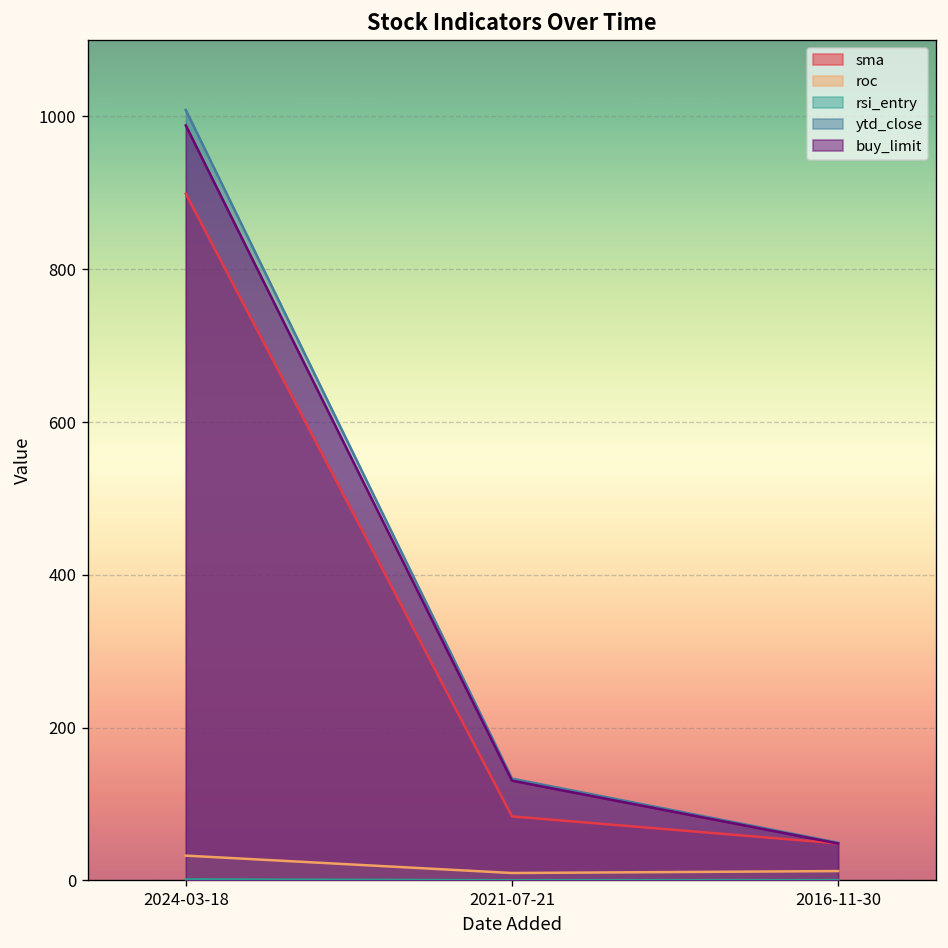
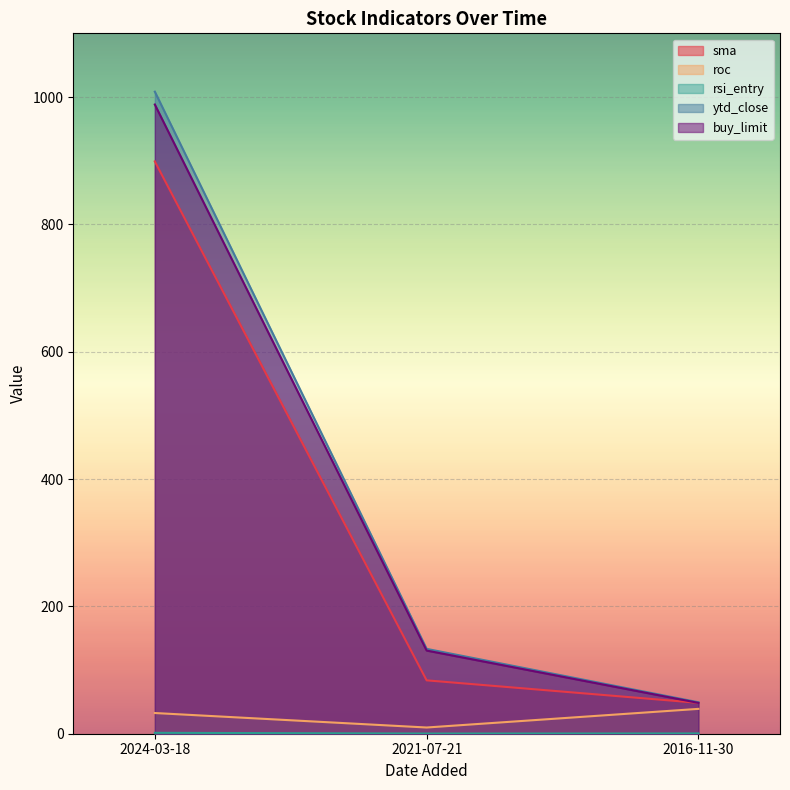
  {
    "sma": {
      "2024-03-18": 900,
      "2021-07-21": 80
    },
    "roc": {
      "2024-03-18": 30,
      "2021-07-21": 10,
-     "2016-11-30": 10
+     "2016-11-30": 40
    },
    "buy_limit": {
      "2024-03-18": 990
    }
  }
